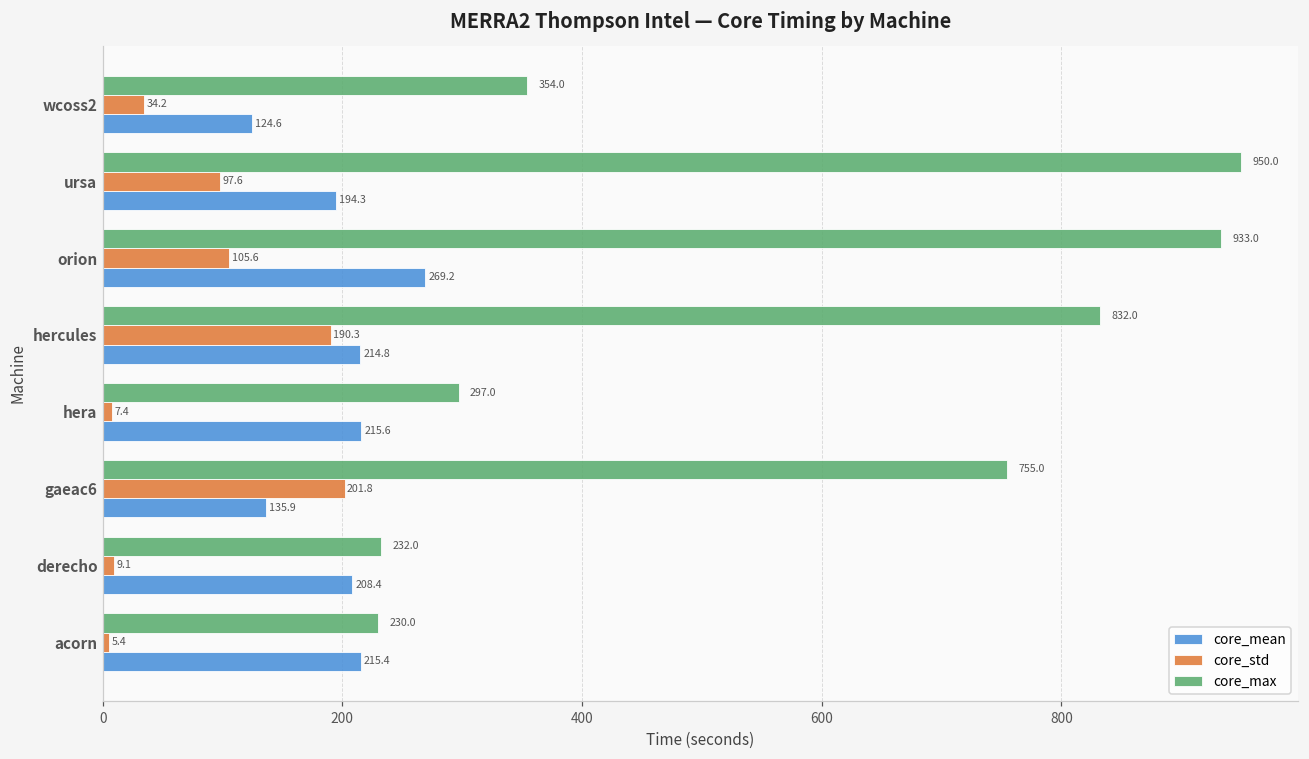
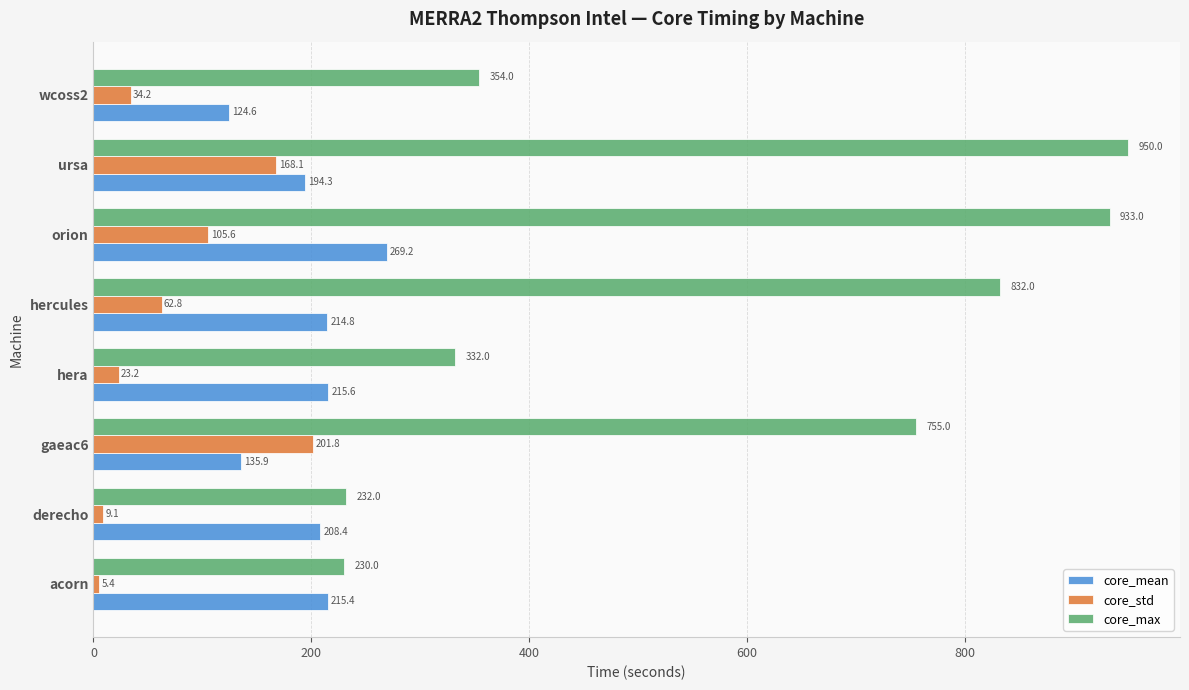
  {
    "core_mean": {
      "wcoss2": 124.6,
      "ursa": 194.3,
      "orion": 269.2,
      "hercules": 214.8,
      "hera": 215.6,
      "gaeac6": 135.9,
      "derecho": 208.4,
      "acorn": 215.4
    },
    "core_std": {
      "wcoss2": 34.2,
-     "ursa": 97.6,
+     "ursa": 168.1,
      "orion": 105.6,
-     "hercules": 190.3,
-     "hera": 7.4,
+     "hercules": 62.8,
+     "hera": 23.2,
      "gaeac6": 201.8,
      "derecho": 9.1,
      "acorn": 5.4
    },
    "core_max": {
      "wcoss2": 354.0,
      "ursa": 950.0,
      "orion": 933.0,
      "hercules": 832.0,
-     "hera": 297.0,
+     "hera": 332.0,
      "gaeac6": 755.0,
      "derecho": 232.0,
      "acorn": 230.0
    }
  }
